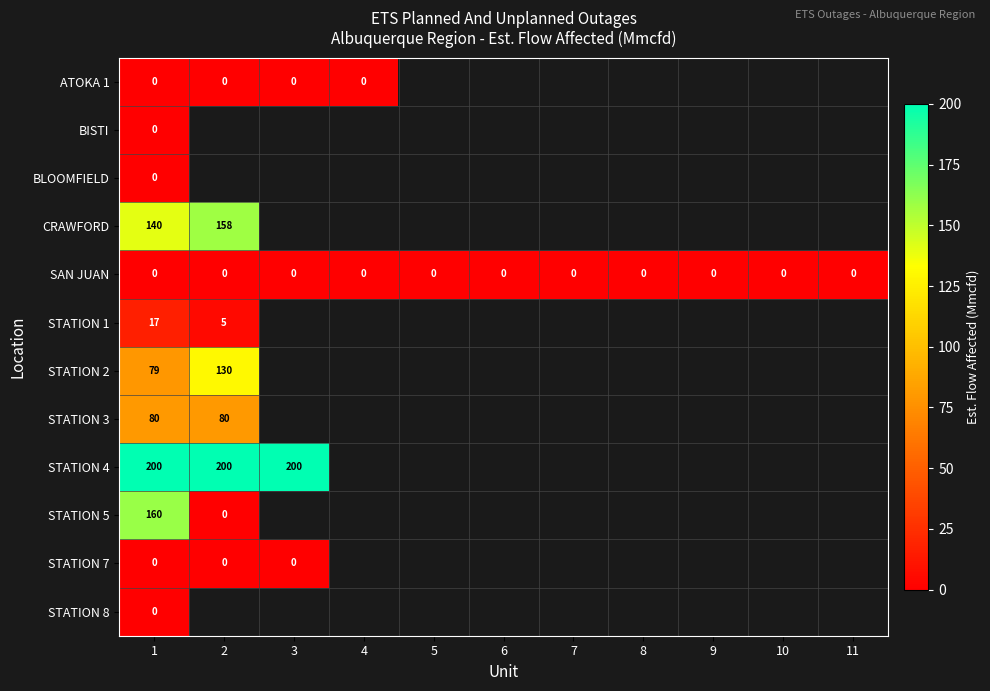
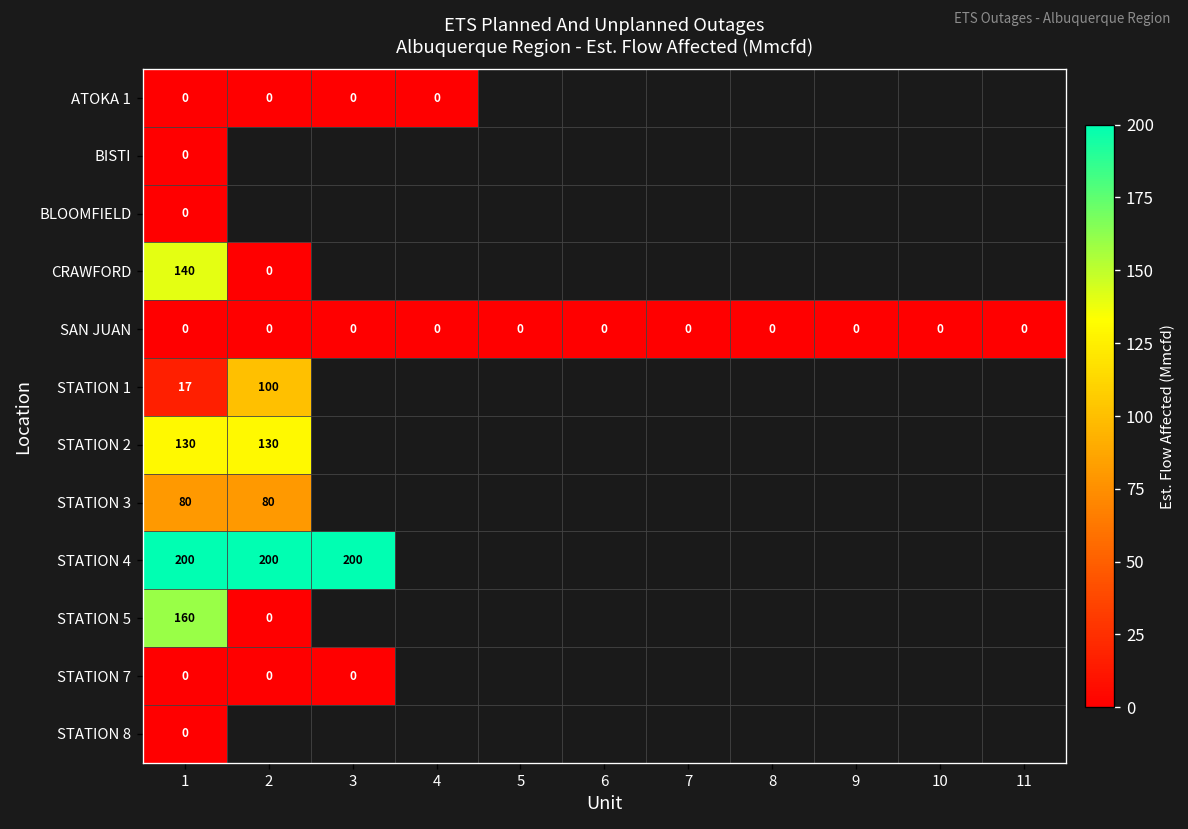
  {
    "ATOKA 1": {
      "1": 0,
      "2": 0,
      "3": 0,
      "4": 0
    },
    "BISTI": {
      "1": 0
    },
    "BLOOMFIELD": {
      "1": 0
    },
    "CRAWFORD": {
      "1": 140,
-     "2": 158
+     "2": 0
    },
    "SAN JUAN": {
      "1": 0,
      "2": 0,
      "3": 0,
      "4": 0,
      "5": 0,
      "6": 0,
      "7": 0,
      "8": 0,
      "9": 0,
      "10": 0,
      "11": 0
    },
    "STATION 1": {
      "1": 17,
-     "2": 5
+     "2": 100
    },
    "STATION 2": {
-     "1": 79,
+     "1": 130,
      "2": 130
    },
    "STATION 3": {
      "1": 80,
      "2": 80
    },
    "STATION 4": {
      "1": 200,
      "2": 200,
      "3": 200
    },
    "STATION 5": {
      "1": 160,
      "2": 0
    },
    "STATION 7": {
      "1": 0,
      "2": 0,
      "3": 0
    },
    "STATION 8": {
      "1": 0
    }
  }
